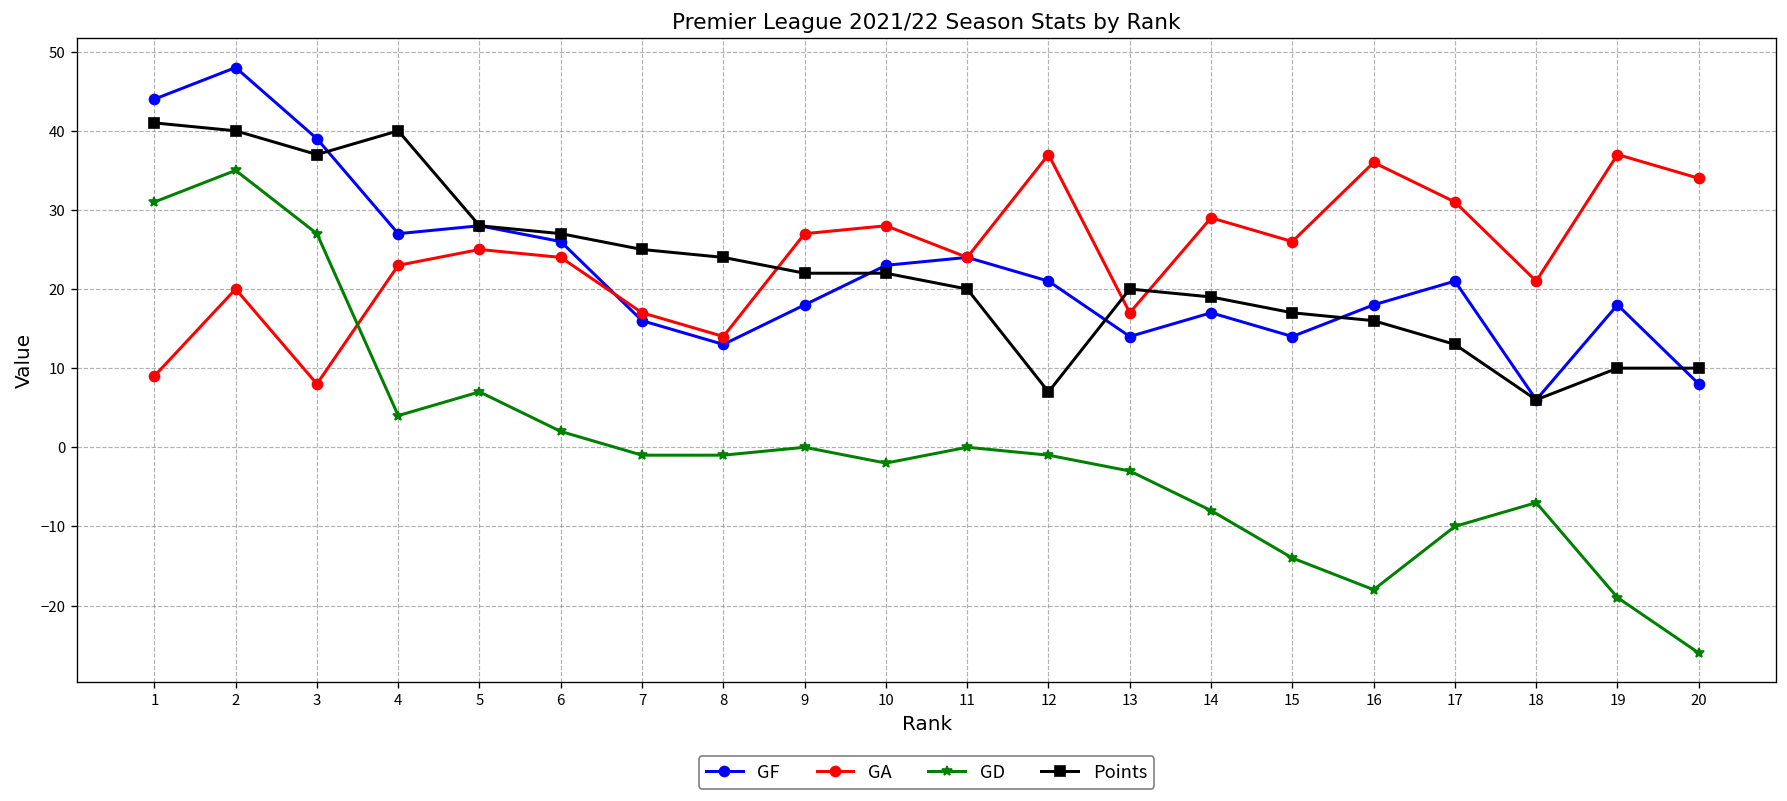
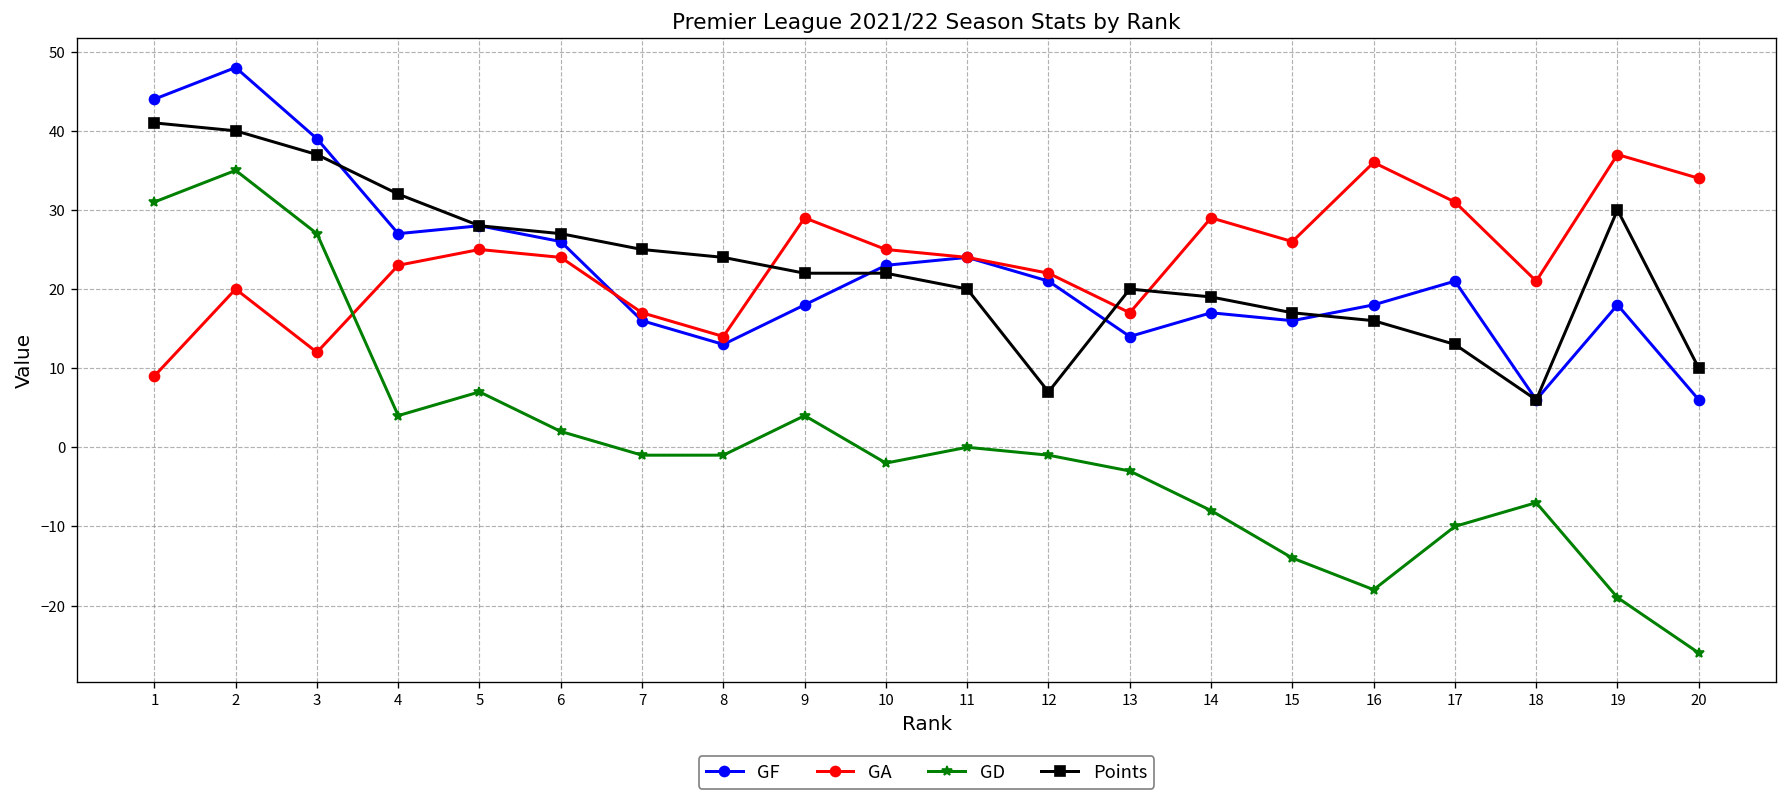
  {
    "GF": {
      "1": 44,
      "2": 48,
      "3": 39,
      "4": 27,
      "6": 26,
      "7": 16,
      "8": 13,
      "9": 18,
      "10": 23,
      "12": 21,
      "13": 14,
      "14": 17,
-     "15": 14,
+     "15": 16,
      "16": 18,
      "17": 21,
      "19": 18,
-     "20": 8
+     "20": 6
    },
    "GA": {
      "1": 9,
      "2": 20,
-     "3": 8,
+     "3": 12,
      "4": 23,
      "5": 25,
      "6": 24,
      "7": 17,
      "8": 14,
-     "9": 27,
-     "10": 28,
-     "12": 37,
+     "9": 29,
+     "10": 25,
+     "12": 22,
      "13": 17,
      "14": 29,
      "15": 26,
      "16": 36,
      "17": 31,
      "18": 21,
      "19": 37,
      "20": 34
    },
    "GD": {
      "1": 31,
      "2": 35,
      "3": 27,
      "4": 4,
      "5": 7,
      "6": 2,
      "7": -1,
      "8": -1,
-     "9": 0,
+     "9": 4,
      "10": -2,
      "11": 0,
      "12": -1,
      "13": -3,
      "14": -8,
      "15": -14,
      "16": -18,
      "17": -10,
      "18": -7,
      "19": -19,
      "20": -26
    },
    "Points": {
      "1": 41,
      "2": 40,
      "3": 37,
-     "4": 40,
+     "4": 32,
      "6": 27,
      "7": 25,
      "8": 24,
      "9": 22,
      "10": 22,
      "11": 20,
      "12": 7,
      "13": 20,
      "14": 19,
      "15": 17,
      "16": 16,
      "17": 13,
-     "19": 10,
+     "19": 30,
      "20": 10
    }
  }
